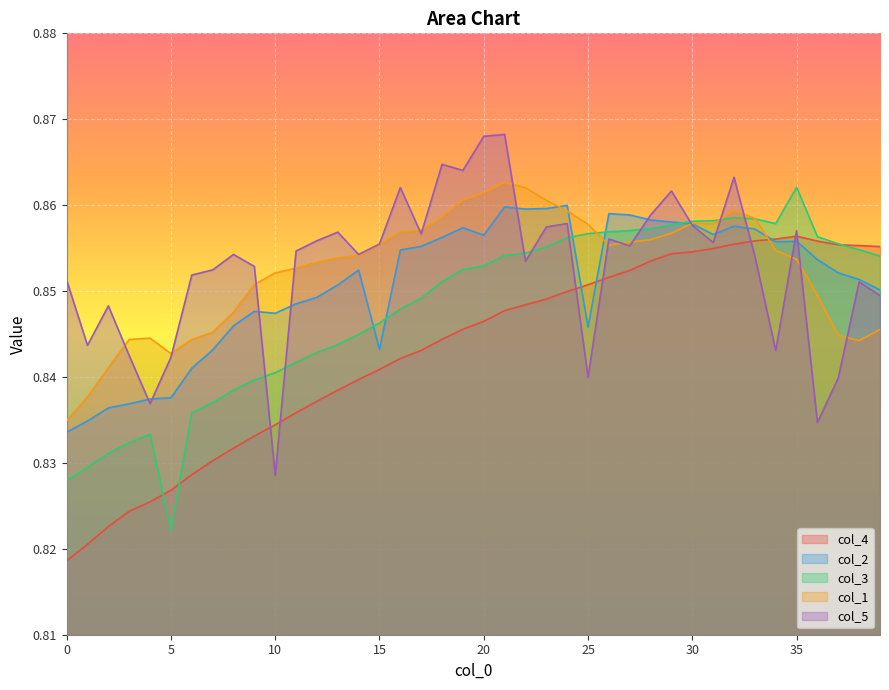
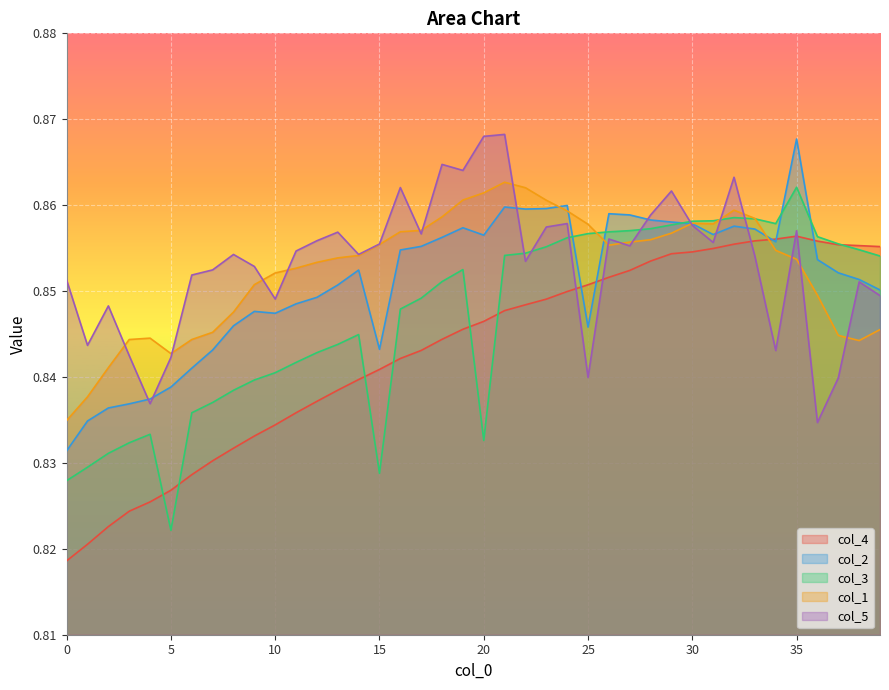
  {
    "col_2": {
-     "0": 0.834,
-     "5": 0.838,
+     "0": 0.831,
+     "5": 0.839,
      "10": 0.847,
      "15": 0.843,
      "20": 0.857,
      "25": 0.846,
-     "35": 0.856
+     "35": 0.868
    },
    "col_3": {
      "0": 0.828,
      "5": 0.822,
      "10": 0.840,
-     "15": 0.846,
-     "20": 0.853,
+     "15": 0.829,
+     "20": 0.833,
      "25": 0.857,
      "35": 0.862
    },
    "col_5": {
      "0": 0.851,
      "5": 0.842,
-     "10": 0.829,
+     "10": 0.849,
      "20": 0.868,
      "25": 0.840,
      "35": 0.857
    }
  }
